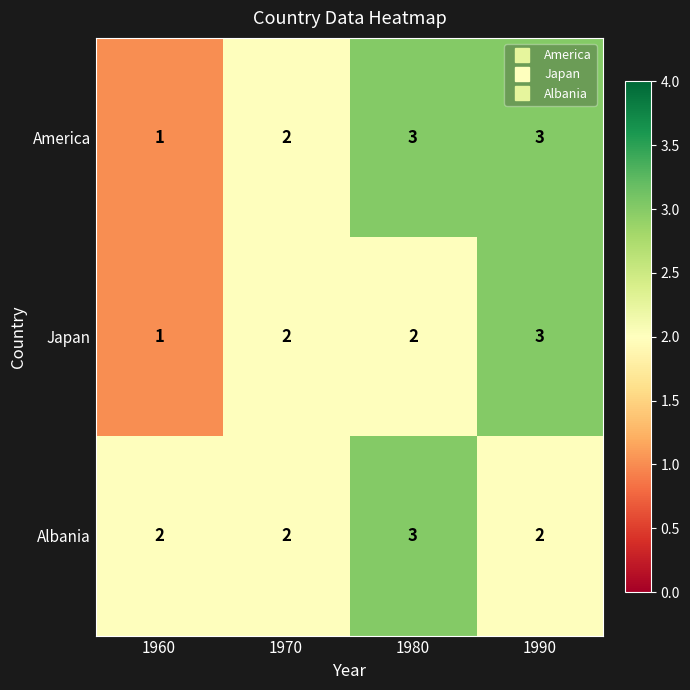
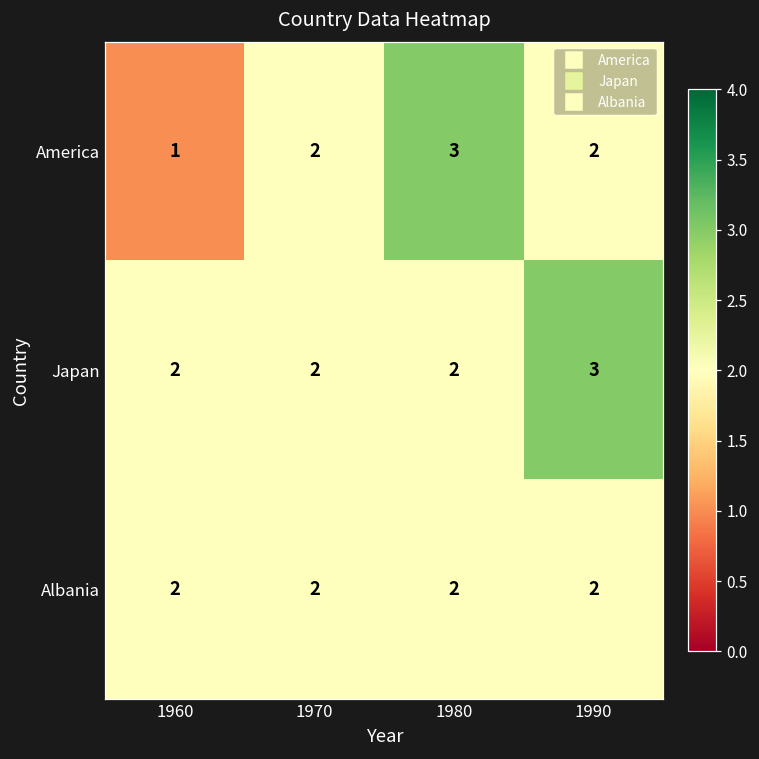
  {
    "America": {
      "1960": 1,
      "1970": 2,
      "1980": 3,
-     "1990": 3
+     "1990": 2
    },
    "Japan": {
-     "1960": 1,
+     "1960": 2,
      "1970": 2,
      "1980": 2,
      "1990": 3
    },
    "Albania": {
      "1960": 2,
      "1970": 2,
-     "1980": 3,
+     "1980": 2,
      "1990": 2
    }
  }
